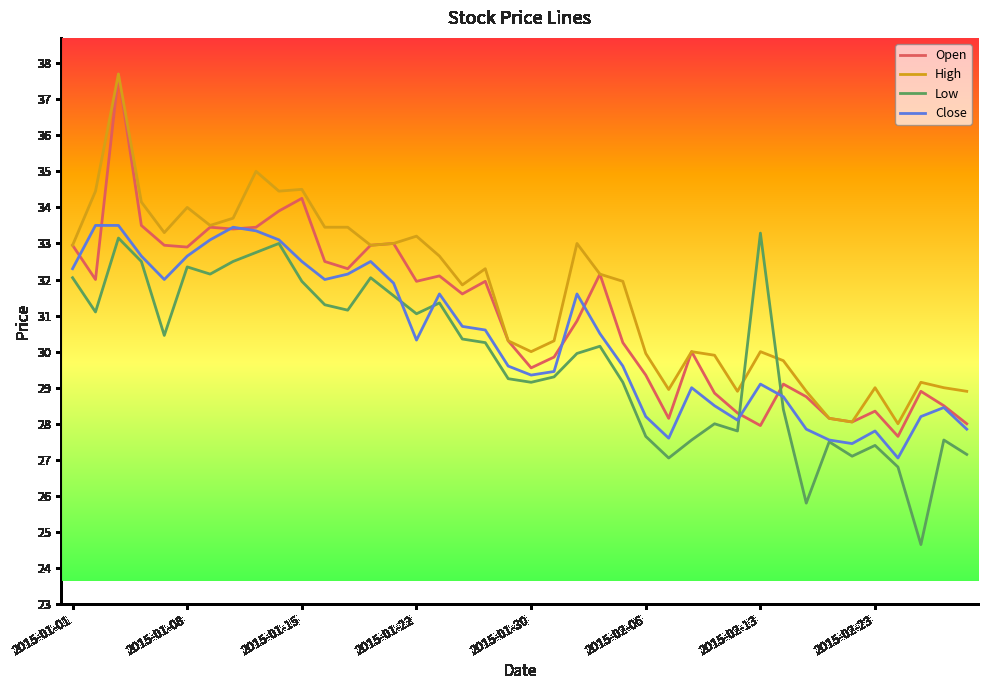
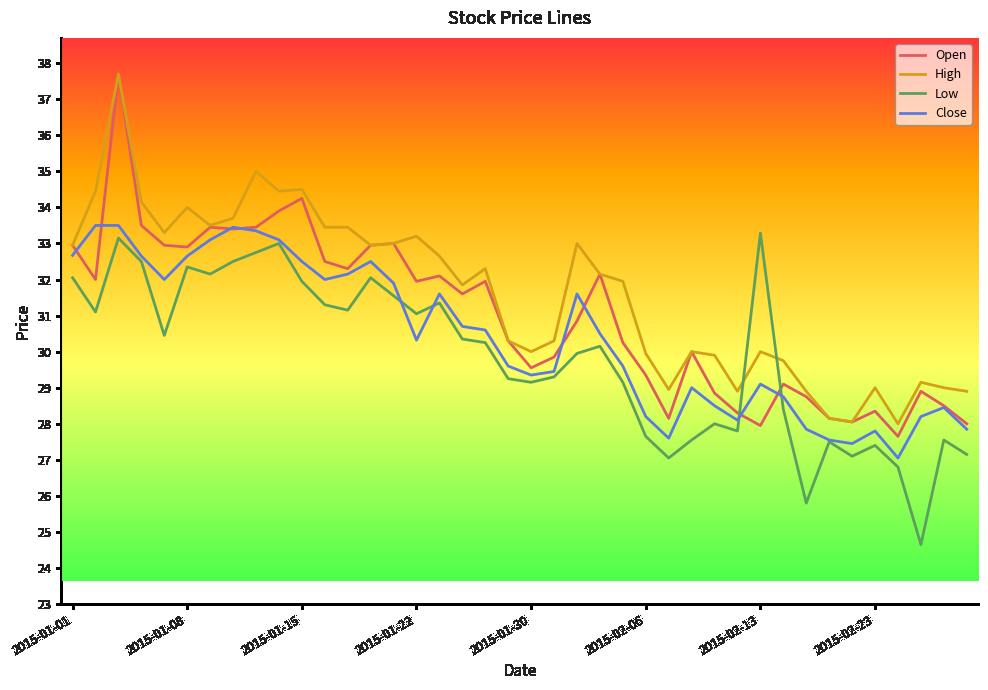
  {
    "Open": {
      "2015-01-08": 32.9,
      "2015-01-15": 34.3,
      "2015-01-22": 32.0,
      "2015-01-30": 29.5,
      "2015-02-06": 29.4,
      "2015-02-13": 28.0,
      "2015-02-23": 28.4
    },
    "High": {
      "2015-01-08": 34.0,
      "2015-01-15": 34.5,
      "2015-01-22": 33.2,
      "2015-01-30": 30.0,
      "2015-02-06": 30.0,
      "2015-02-13": 30.0,
      "2015-02-23": 29.0
    },
    "Low": {
      "2015-01-01": 32.0,
      "2015-01-08": 32.3,
      "2015-01-15": 32.0,
      "2015-01-22": 31.0,
      "2015-01-30": 29.2,
      "2015-02-06": 27.7,
      "2015-02-13": 33.3,
      "2015-02-23": 27.4
    },
    "Close": {
-     "2015-01-01": 32.3,
+     "2015-01-01": 32.7,
      "2015-01-08": 32.7,
      "2015-01-15": 32.5,
      "2015-01-22": 30.3,
      "2015-01-30": 29.4,
      "2015-02-06": 28.2,
      "2015-02-13": 29.1,
      "2015-02-23": 27.8
    }
  }
